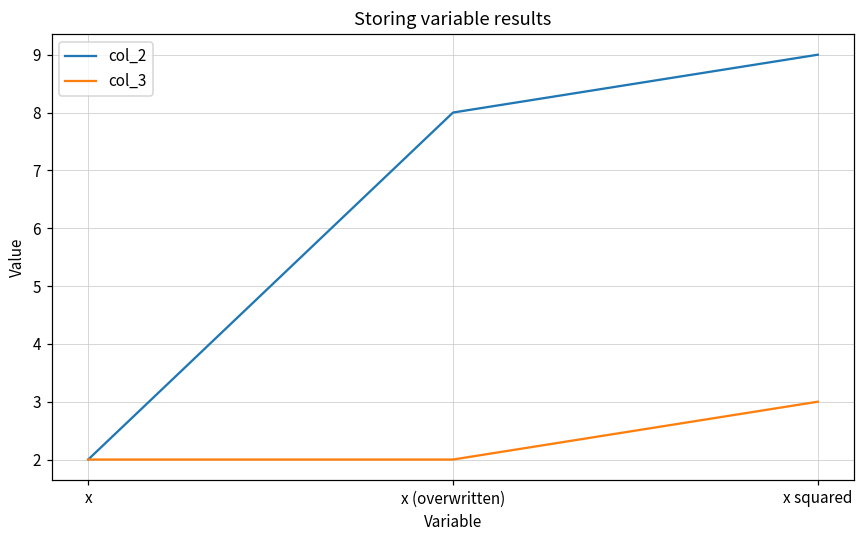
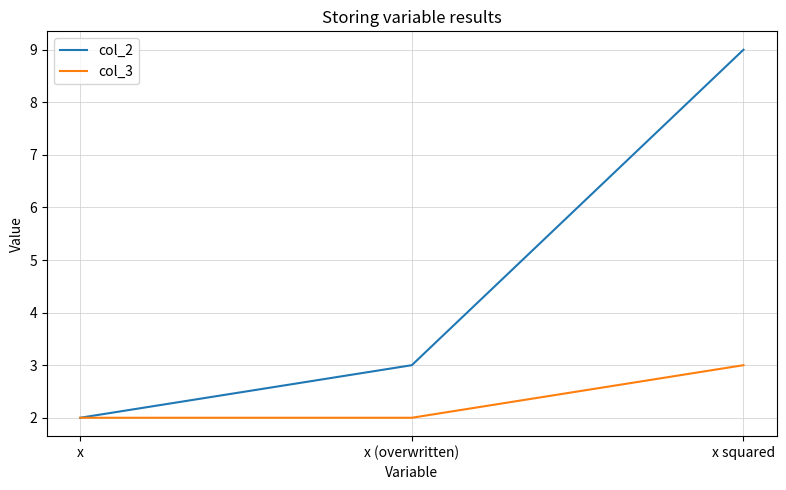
  {
    "col_2": {
-     "x (overwritten)": 8,
+     "x (overwritten)": 3,
      "x squared": 9
    },
    "col_3": {
      "x (overwritten)": 2,
      "x squared": 3
    }
  }
